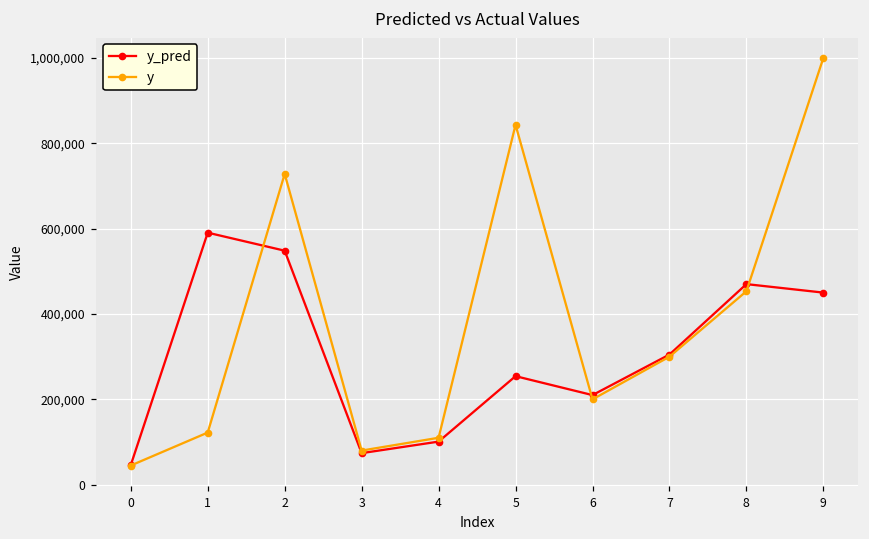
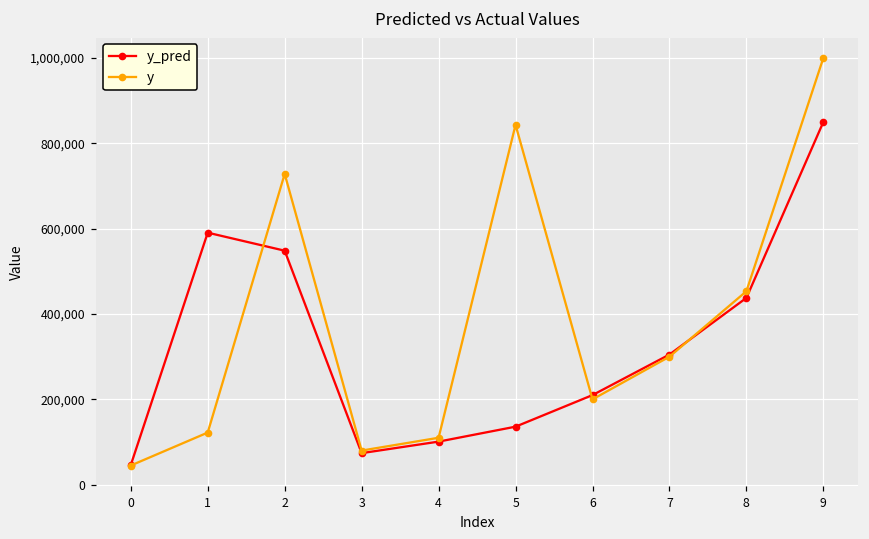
  {
    "y_pred": {
      "1": "590,000",
      "2": "550,000",
      "4": "100,000",
-     "5": "250,000",
+     "5": "140,000",
      "6": "210,000",
-     "8": "470,000",
-     "9": "450,000"
+     "8": "440,000",
+     "9": "850,000"
    },
    "y": {
      "1": "120,000",
      "2": "730,000",
      "4": "110,000",
      "5": "840,000",
      "6": "200,000",
      "8": "450,000",
      "9": "1,000,000"
    }
  }
